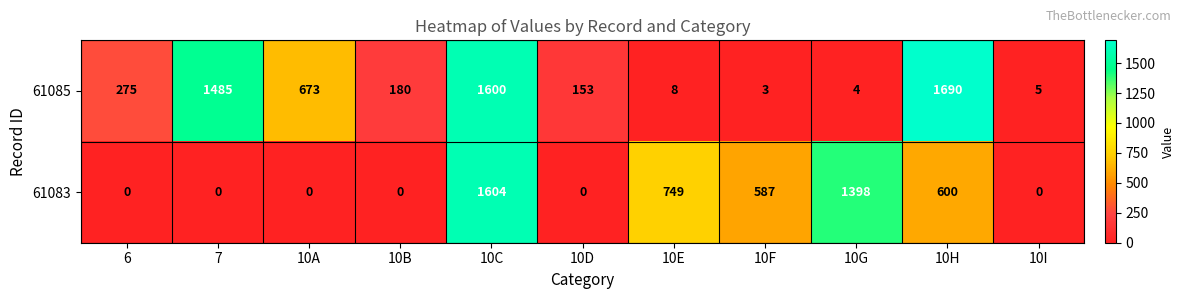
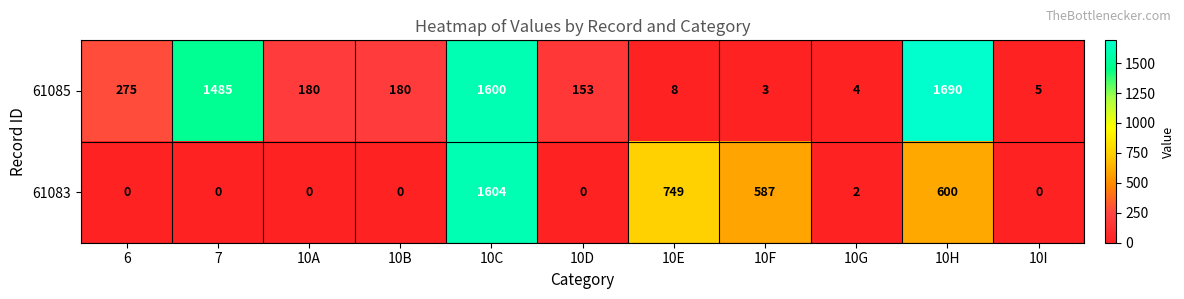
  {
    "61085": {
      "6": 275,
      "7": 1485,
-     "10A": 673,
+     "10A": 180,
      "10B": 180,
      "10C": 1600,
      "10D": 153,
      "10E": 8,
      "10F": 3,
      "10G": 4,
      "10H": 1690,
      "10I": 5
    },
    "61083": {
      "6": 0,
      "7": 0,
      "10A": 0,
      "10B": 0,
      "10C": 1604,
      "10D": 0,
      "10E": 749,
      "10F": 587,
-     "10G": 1398,
+     "10G": 2,
      "10H": 600,
      "10I": 0
    }
  }
